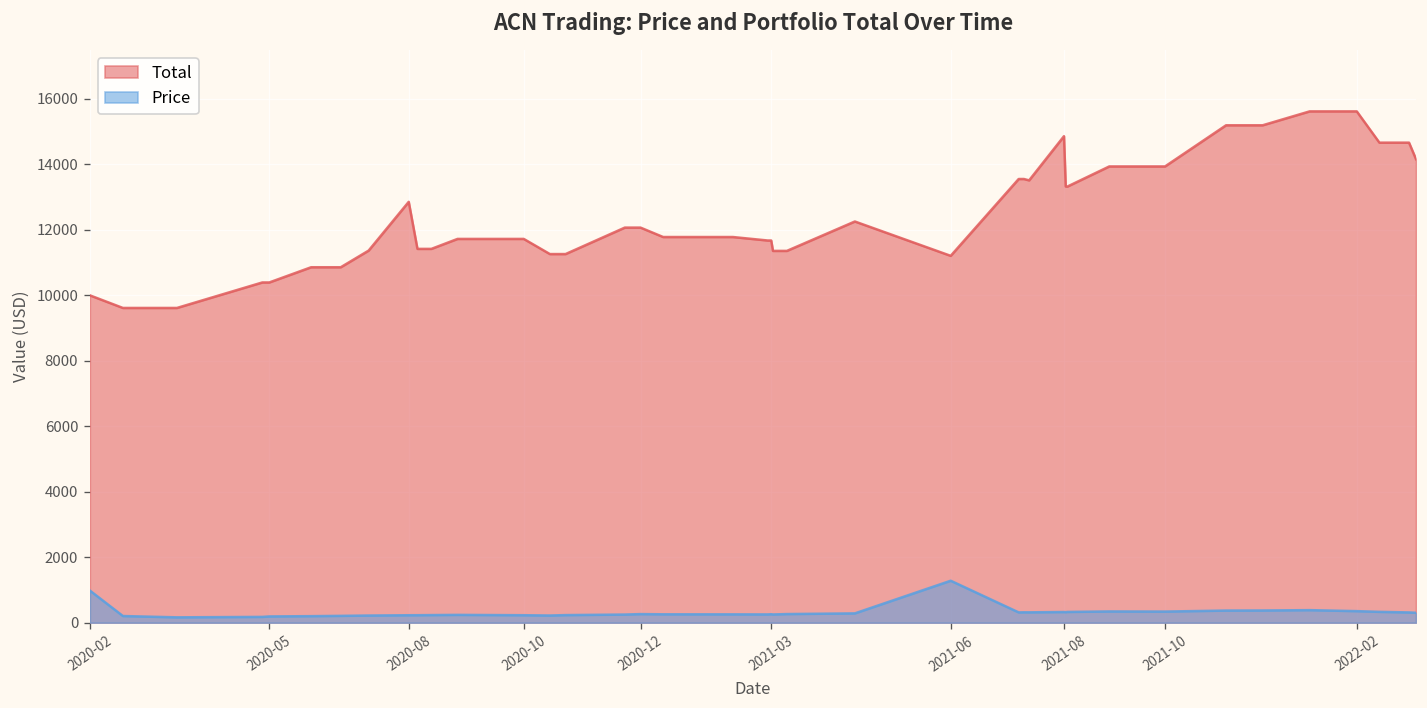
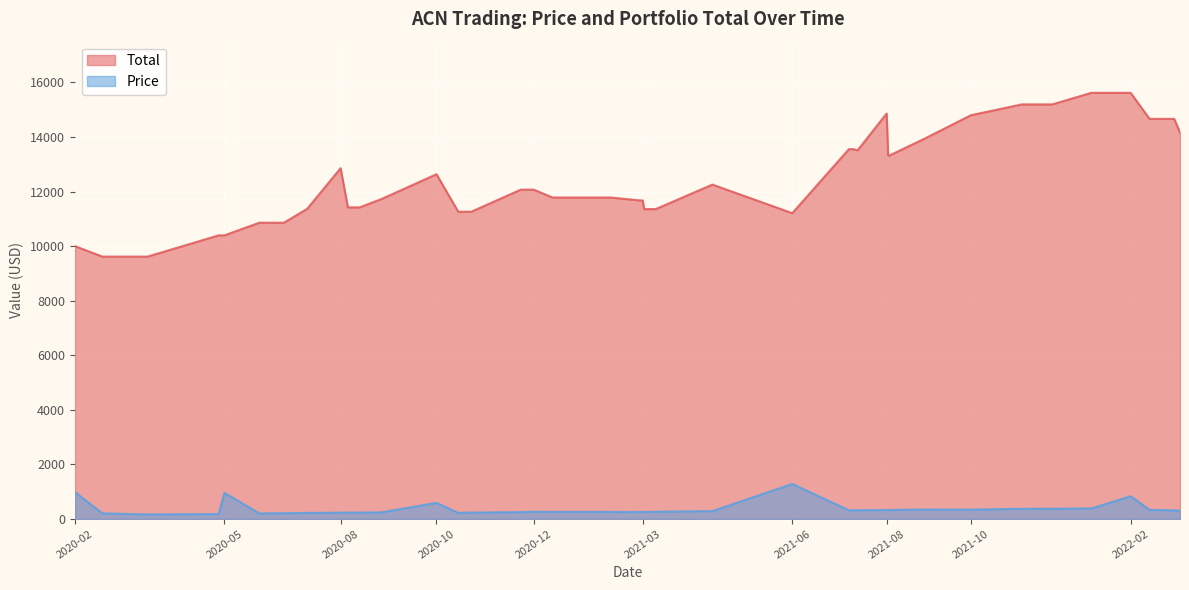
  {
    "Total": {
      "2020-02": 10000,
      "2020-05": 10400,
      "2020-08": 12900,
-     "2020-10": 11700,
+     "2020-10": 12600,
      "2020-12": 12100,
      "2021-03": 11700,
      "2021-06": 11200,
      "2021-08": 14900,
-     "2021-10": 13900,
+     "2021-10": 14800,
      "2022-02": 15600
    },
    "Price": {
      "2020-02": 1000,
-     "2020-05": 200,
+     "2020-05": 1000,
      "2020-08": 200,
-     "2020-10": 200,
+     "2020-10": 600,
      "2020-12": 300,
      "2021-03": 300,
      "2021-06": 1300,
      "2021-08": 300,
      "2021-10": 300,
-     "2022-02": 400
+     "2022-02": 800
    }
  }
